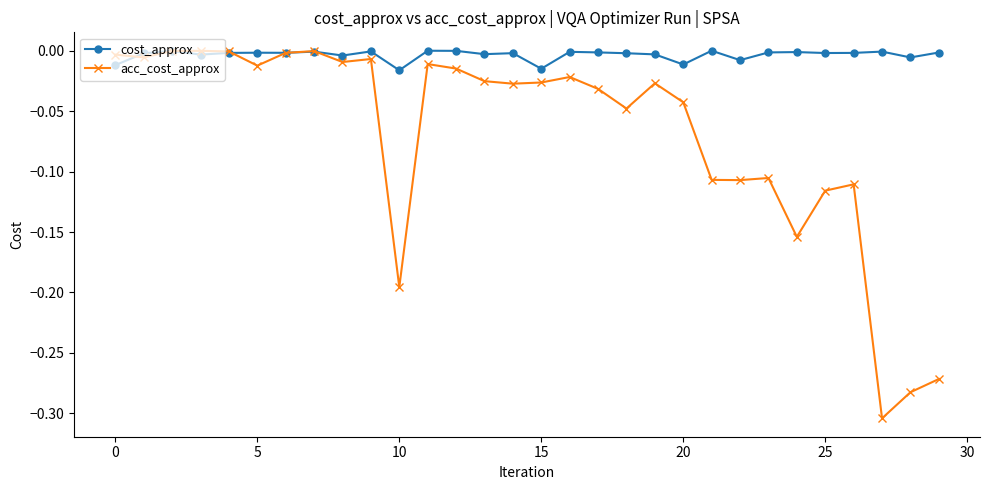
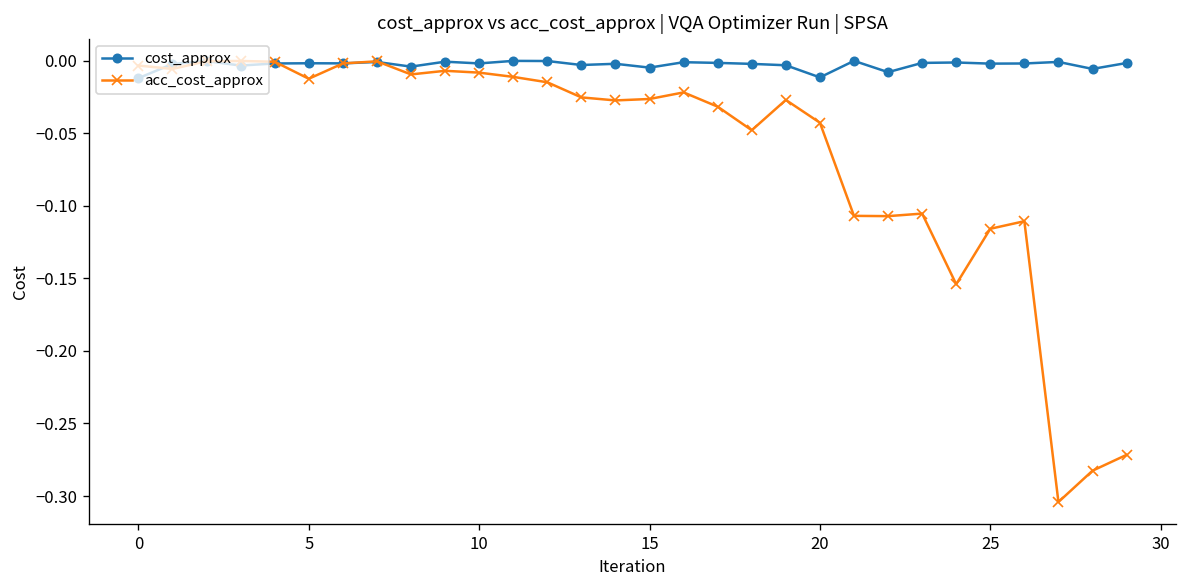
  {
    "cost_approx": {
      "5": -0.002,
-     "10": -0.016,
-     "15": -0.015,
+     "10": -0.002,
+     "15": -0.005,
      "20": -0.011,
      "25": -0.002
    },
    "acc_cost_approx": {
      "5": -0.012,
-     "10": -0.196,
+     "10": -0.008,
      "15": -0.026,
      "20": -0.043,
      "25": -0.116
    }
  }
